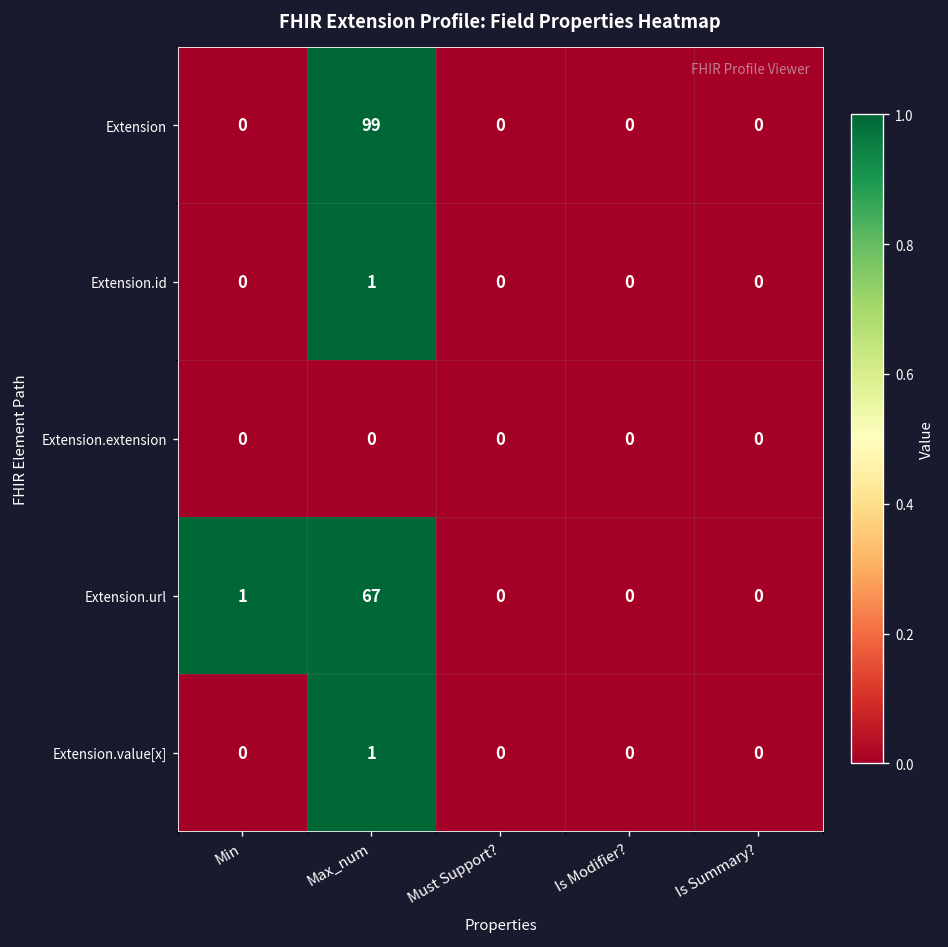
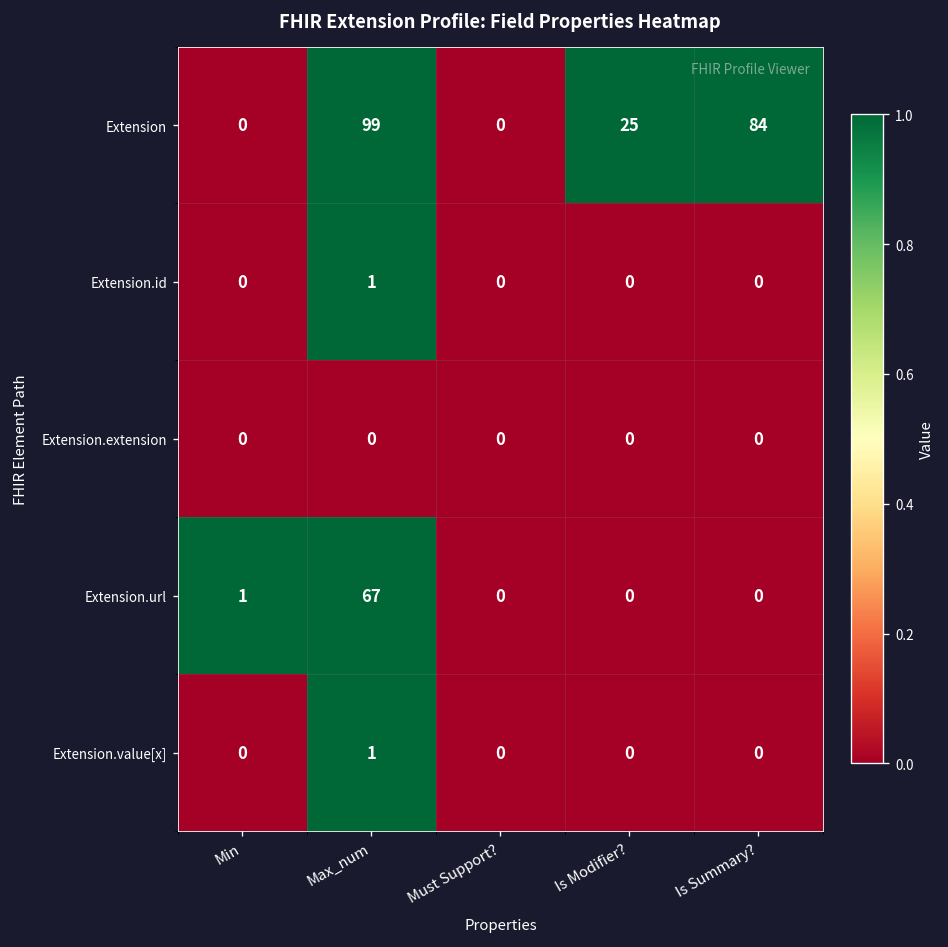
  {
    "Extension": {
      "Min": 0,
      "Max_num": 99,
      "Must Support?": 0,
-     "Is Modifier?": 0,
-     "Is Summary?": 0
+     "Is Modifier?": 25,
+     "Is Summary?": 84
    },
    "Extension.id": {
      "Min": 0,
      "Max_num": 1,
      "Must Support?": 0,
      "Is Modifier?": 0,
      "Is Summary?": 0
    },
    "Extension.extension": {
      "Min": 0,
      "Max_num": 0,
      "Must Support?": 0,
      "Is Modifier?": 0,
      "Is Summary?": 0
    },
    "Extension.url": {
      "Min": 1,
      "Max_num": 67,
      "Must Support?": 0,
      "Is Modifier?": 0,
      "Is Summary?": 0
    },
    "Extension.value[x]": {
      "Min": 0,
      "Max_num": 1,
      "Must Support?": 0,
      "Is Modifier?": 0,
      "Is Summary?": 0
    }
  }
